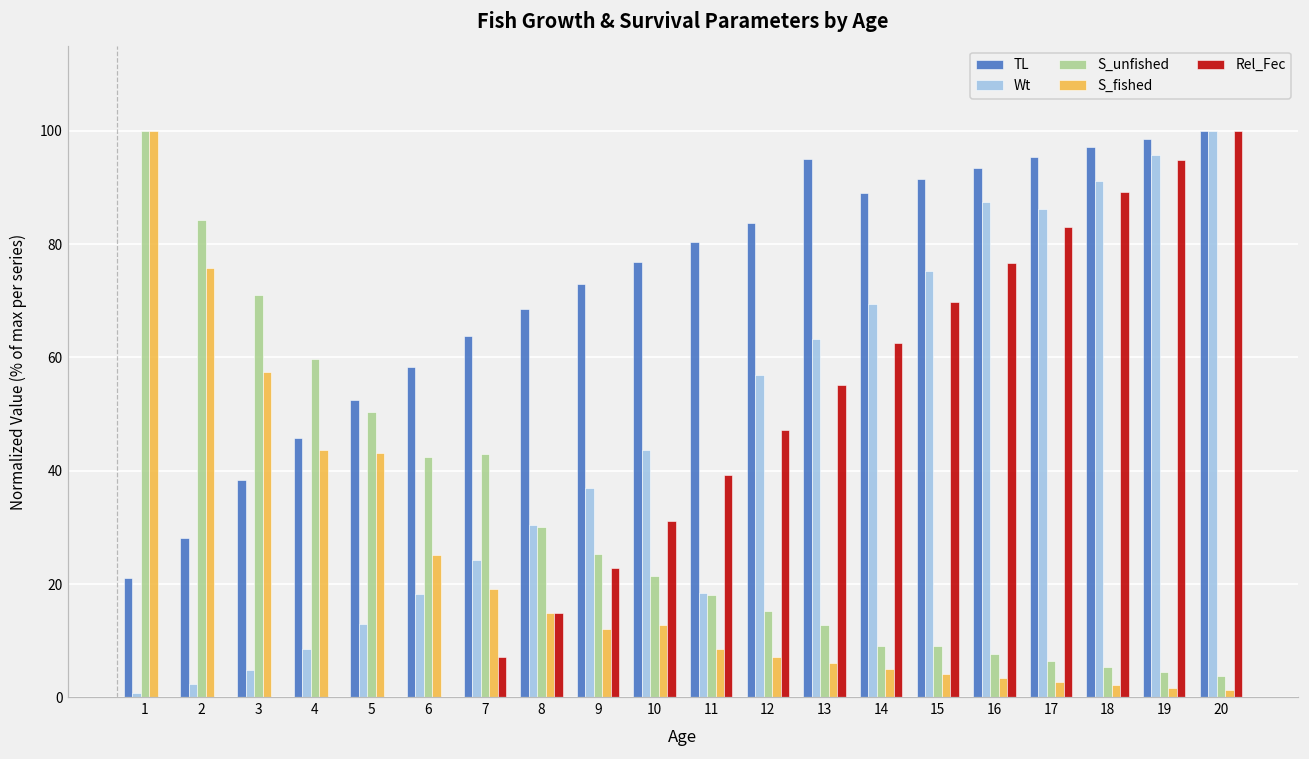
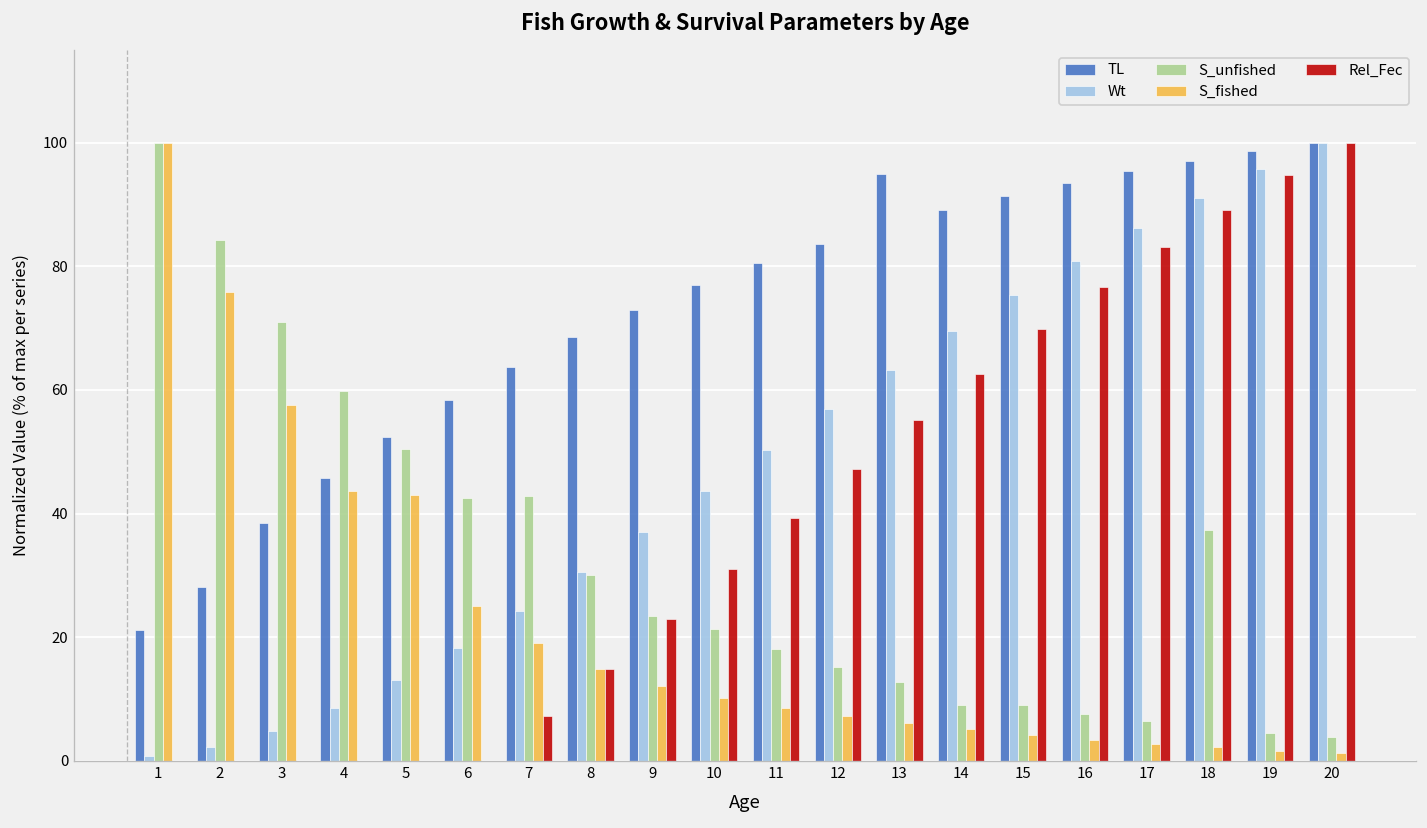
  {
    "TL": {
      "1": 21,
      "2": 28,
      "3": 38,
      "4": 46,
      "5": 52,
      "6": 58,
      "7": 64,
      "8": 69,
      "9": 73,
      "10": 77,
      "11": 80,
      "12": 84,
      "13": 95,
      "14": 89,
      "15": 91,
      "16": 94,
      "17": 95,
      "18": 97,
      "19": 99,
      "20": 100
    },
    "Wt": {
      "1": 1,
      "2": 2,
      "3": 5,
      "4": 8,
      "5": 13,
      "6": 18,
      "7": 24,
      "8": 30,
      "9": 37,
      "10": 44,
-     "11": 18,
+     "11": 50,
      "12": 57,
      "13": 63,
      "14": 69,
      "15": 75,
-     "16": 87,
+     "16": 81,
      "17": 86,
      "18": 91,
      "19": 96,
      "20": 100
    },
    "S_unfished": {
      "1": 100,
      "2": 84,
      "3": 71,
      "4": 60,
      "5": 50,
      "6": 42,
      "7": 43,
      "8": 30,
-     "9": 25,
+     "9": 24,
      "10": 21,
      "11": 18,
      "12": 15,
      "13": 13,
      "14": 9,
      "15": 9,
      "16": 8,
      "17": 6,
-     "18": 5,
+     "18": 37,
      "19": 5,
      "20": 4
    },
    "S_fished": {
      "1": 100,
      "2": 76,
      "3": 57,
      "4": 44,
      "5": 43,
      "6": 25,
      "7": 19,
      "8": 15,
      "9": 12,
-     "10": 13,
+     "10": 10,
      "11": 9,
      "12": 7,
      "13": 6,
      "14": 5,
      "15": 4,
      "16": 3,
      "17": 3,
      "18": 2,
      "19": 2,
      "20": 1
    },
    "Rel_Fec": {
      "1": 0,
      "2": 0,
      "3": 0,
      "4": 0,
      "5": 0,
      "6": 0,
      "7": 7,
      "8": 15,
      "9": 23,
      "10": 31,
      "11": 39,
      "12": 47,
      "13": 55,
      "14": 63,
      "15": 70,
      "16": 77,
      "17": 83,
      "18": 89,
      "19": 95,
      "20": 100
    }
  }
